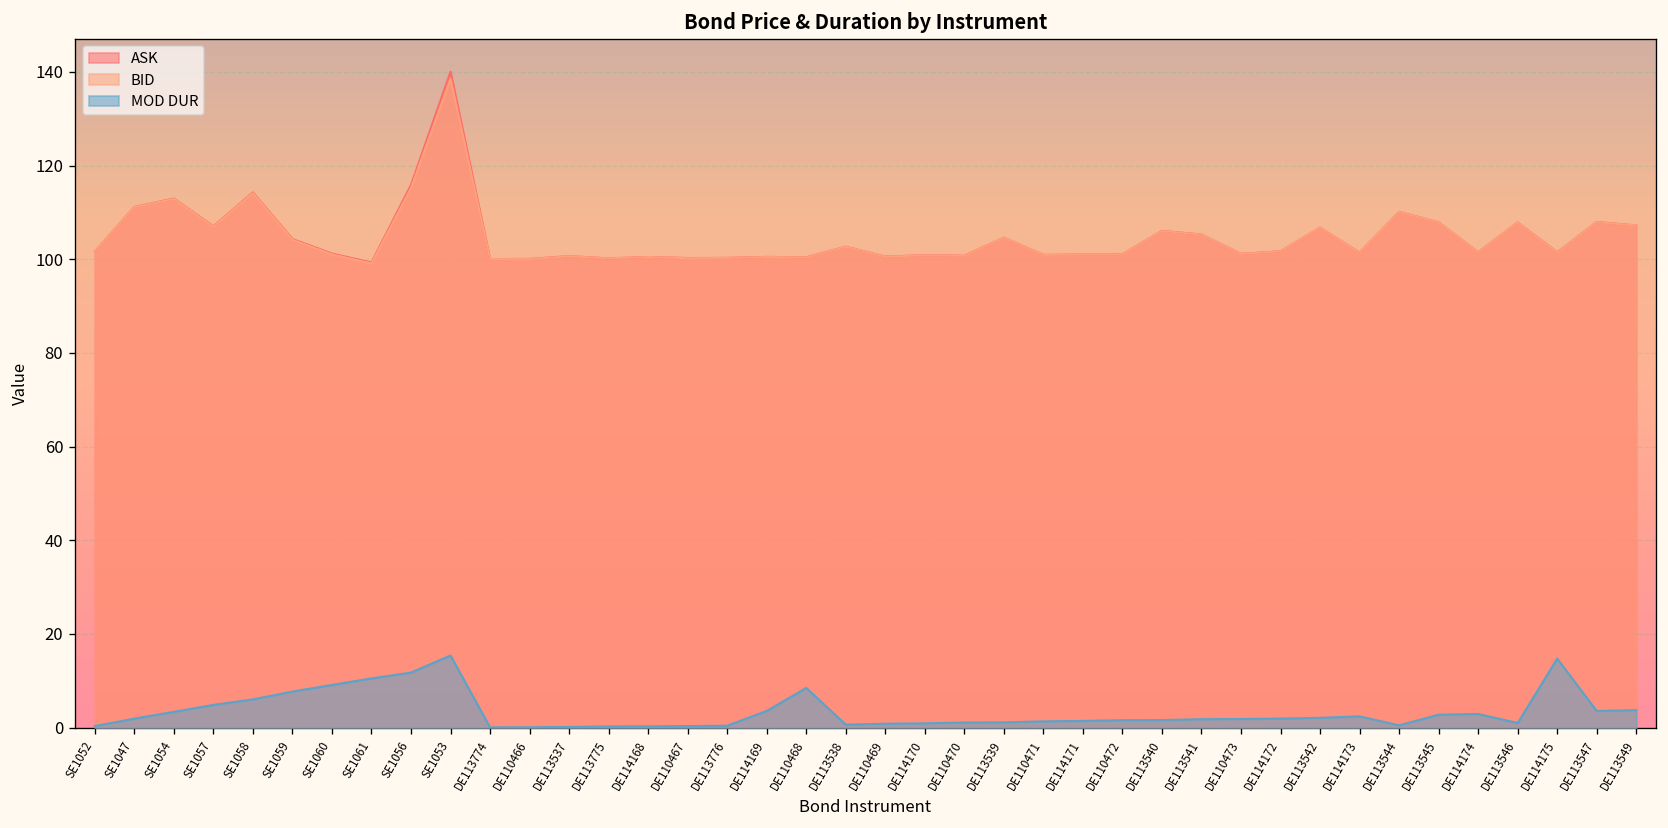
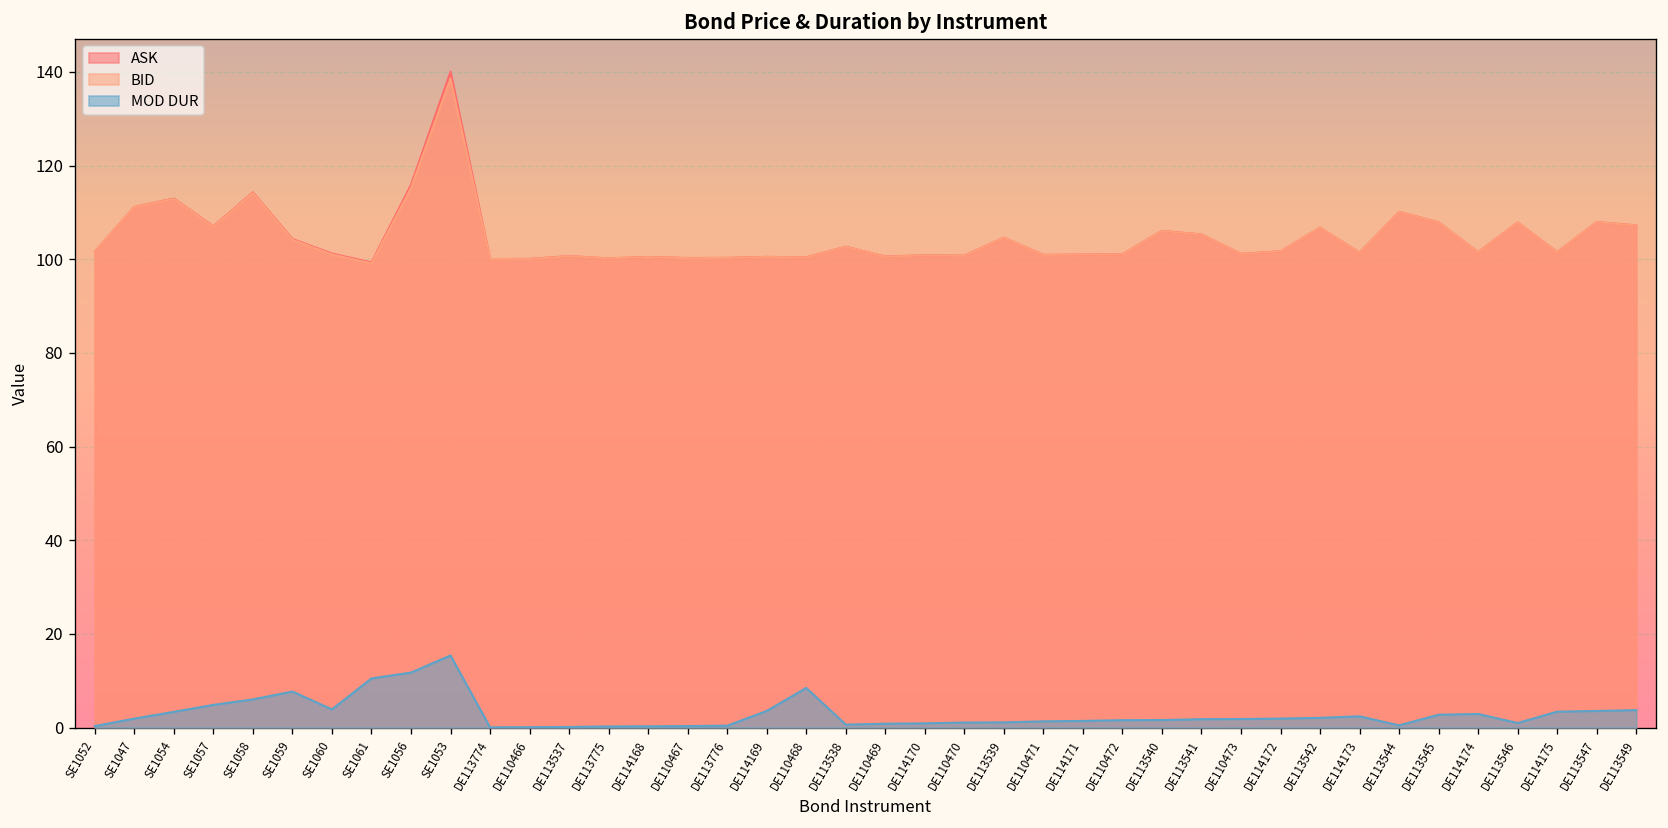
  {
    "MOD DUR": {
      "SE1052": 0,
      "SE1047": 2,
      "SE1054": 3,
      "SE1057": 5,
      "SE1058": 6,
      "SE1059": 8,
-     "SE1060": 9,
+     "SE1060": 4,
      "SE1061": 11,
      "SE1056": 12,
      "SE1053": 15,
      "DE113774": 0,
      "DE110466": 0,
      "DE113537": 0,
      "DE113775": 0,
      "DE114168": 0,
      "DE110467": 0,
      "DE113776": 0,
      "DE114169": 4,
      "DE110468": 8,
      "DE113538": 1,
      "DE110469": 1,
      "DE114170": 1,
      "DE110470": 1,
      "DE113539": 1,
      "DE110471": 1,
      "DE114171": 1,
      "DE110472": 2,
      "DE113540": 2,
      "DE113541": 2,
      "DE110473": 2,
      "DE114172": 2,
      "DE113542": 2,
      "DE114173": 2,
      "DE113544": 0,
      "DE113545": 3,
      "DE114174": 3,
      "DE113546": 1,
-     "DE114175": 15,
+     "DE114175": 3,
      "DE113547": 4,
      "DE113549": 4
    }
  }
